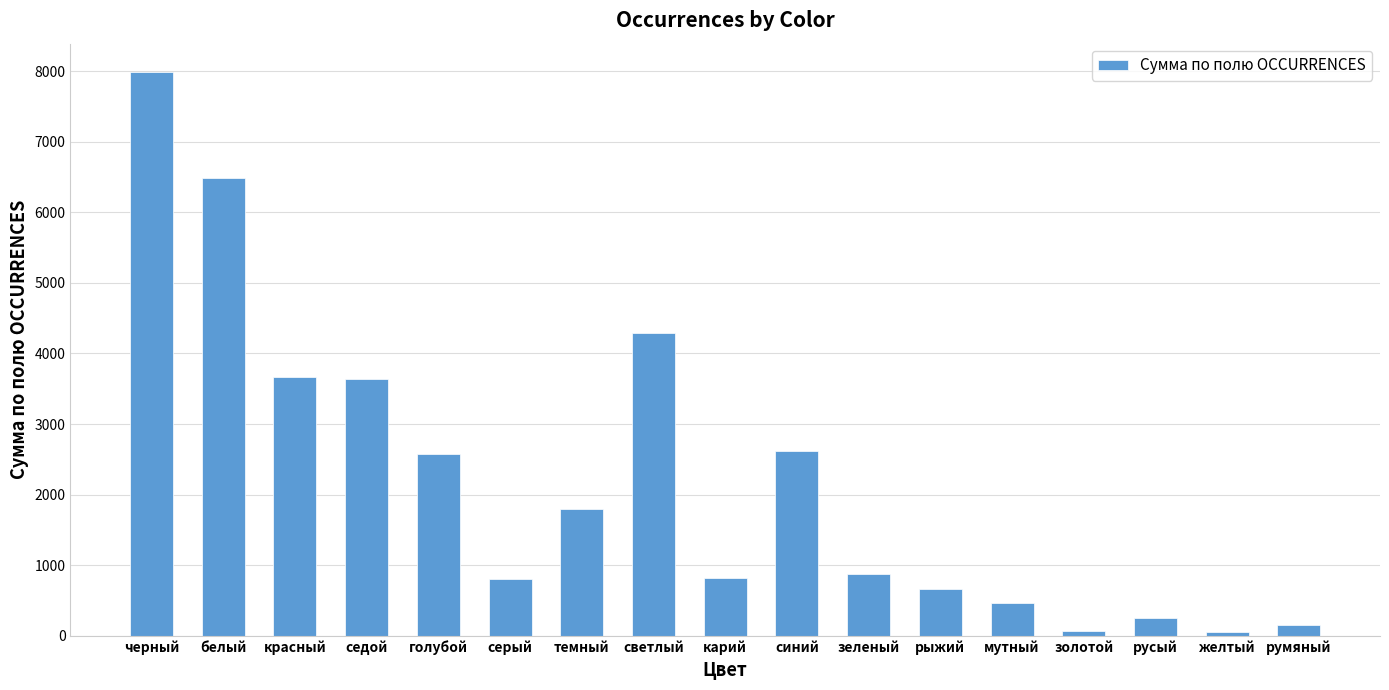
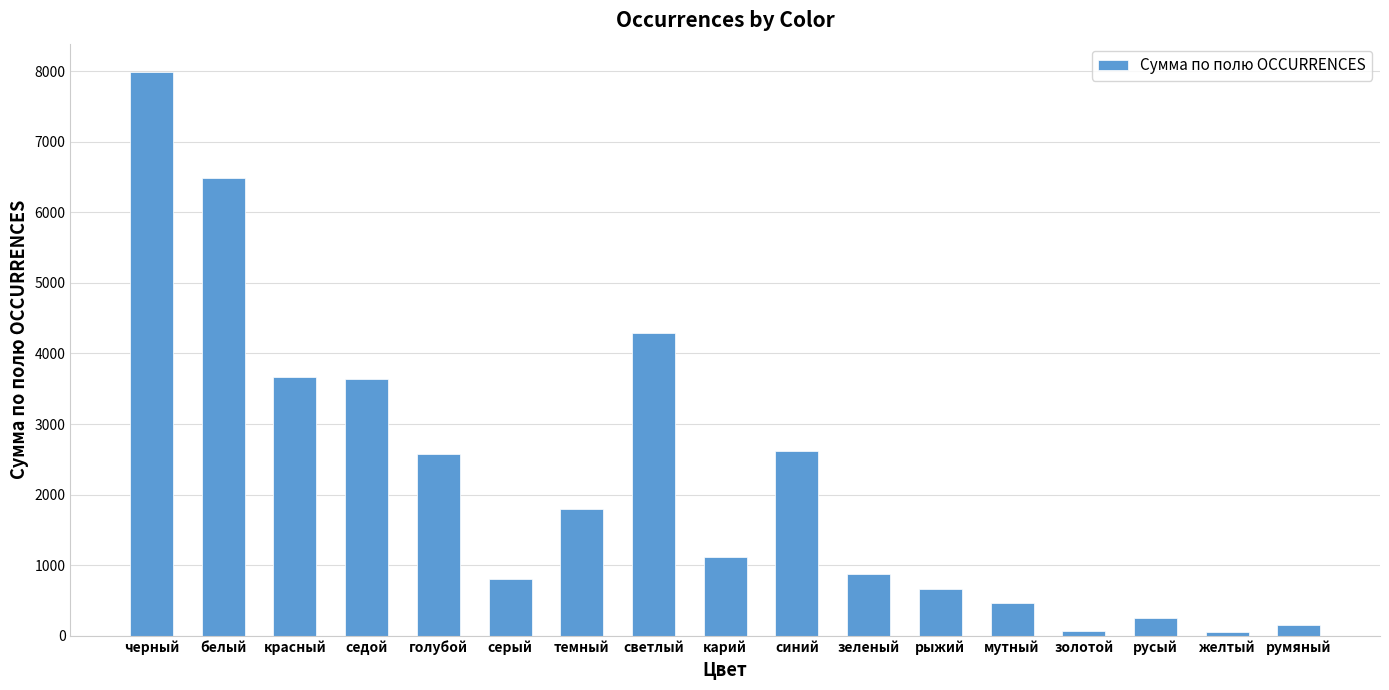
  {
    "черный": 8000,
    "белый": 6500,
    "красный": 3700,
    "седой": 3600,
    "голубой": 2600,
    "серый": 800,
    "темный": 1800,
    "светлый": 4300,
-   "карий": 800,
+   "карий": 1100,
    "синий": 2600,
    "зеленый": 900,
    "рыжий": 700,
    "мутный": 500,
    "золотой": 100,
    "русый": 300,
    "желтый": 100,
    "румяный": 200
  }
